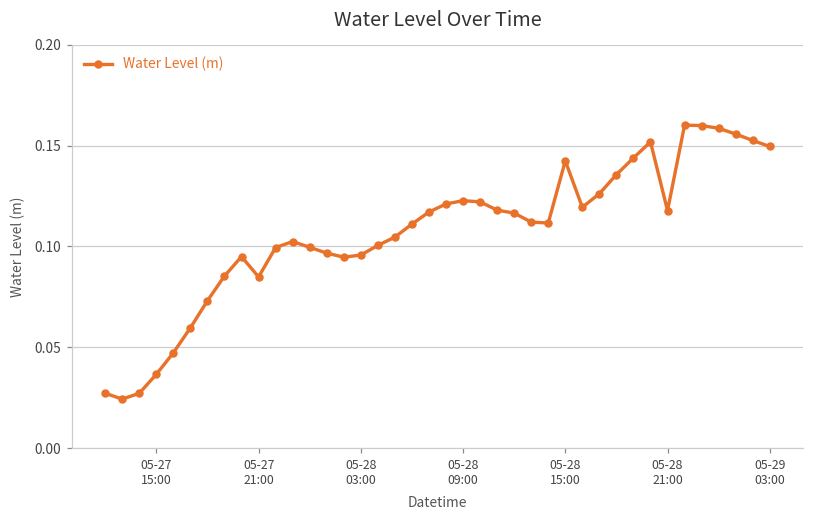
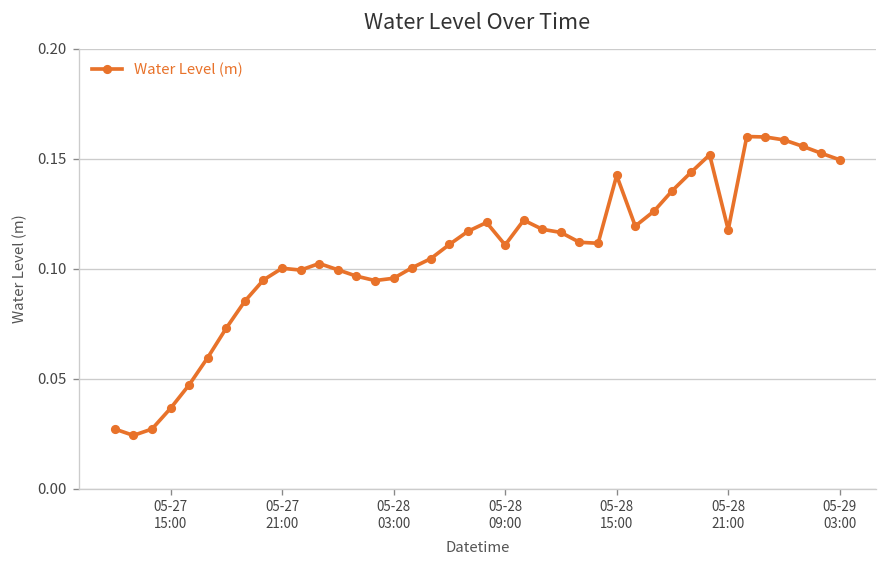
  {
    "05-27 15:00": 0.037,
-   "05-27 21:00": 0.085,
+   "05-27 21:00": 0.100,
    "05-28 03:00": 0.096,
-   "05-28 09:00": 0.123,
+   "05-28 09:00": 0.111,
    "05-28 15:00": 0.142,
    "05-28 21:00": 0.118,
    "05-29 03:00": 0.150
  }
